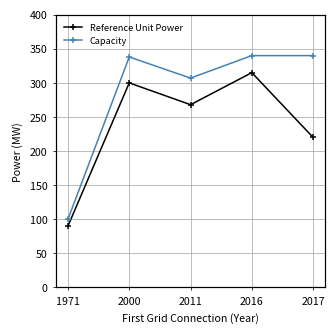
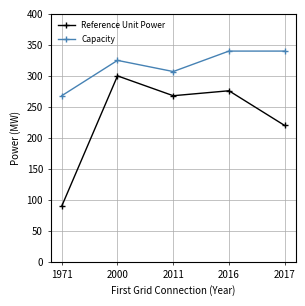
  {
    "Reference Unit Power": {
      "1971": 90,
      "2000": 300,
      "2011": 270,
-     "2016": 320,
+     "2016": 280,
      "2017": 220
    },
    "Capacity": {
-     "1971": 100,
-     "2000": 340,
+     "1971": 270,
+     "2000": 330,
      "2011": 310,
      "2016": 340,
      "2017": 340
    }
  }
